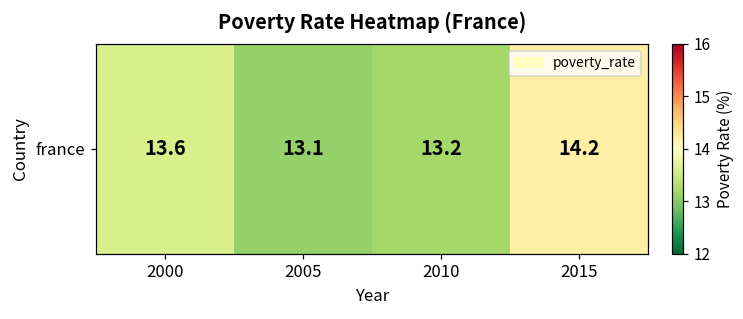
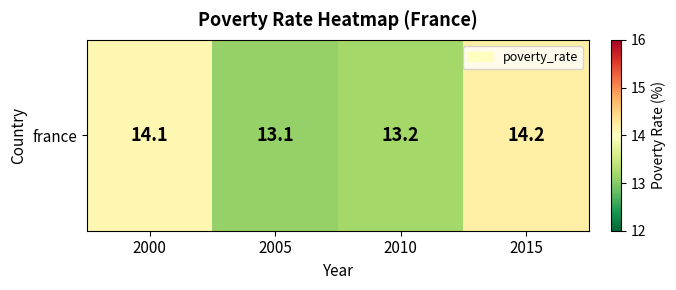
  {
    "france": {
-     "2000": 13.6,
+     "2000": 14.1,
      "2005": 13.1,
      "2010": 13.2,
      "2015": 14.2
    }
  }
